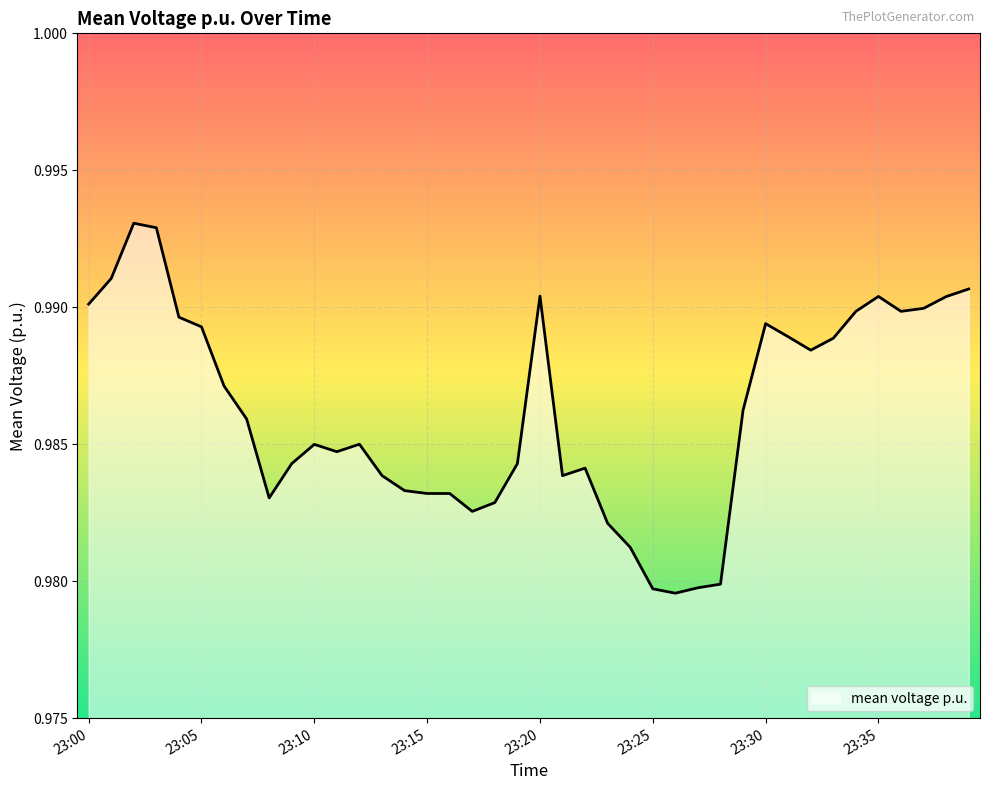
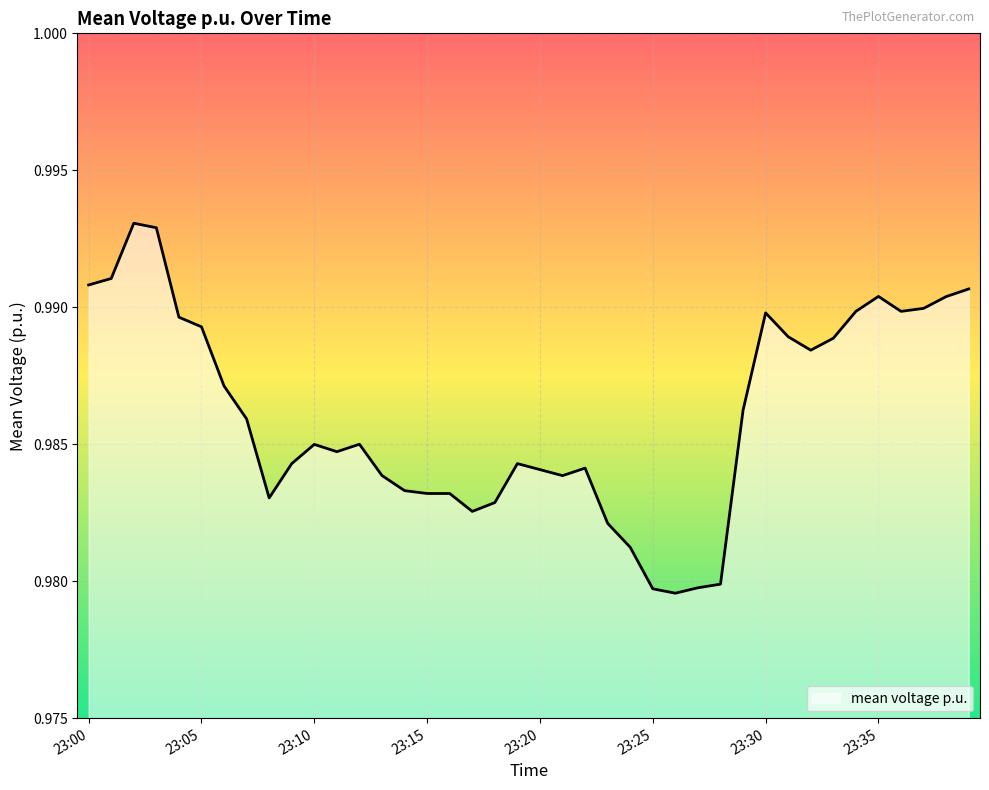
  {
-   "23:00": 0.9901,
+   "23:00": 0.9908,
    "23:05": 0.9893,
    "23:10": 0.9850,
    "23:15": 0.9832,
-   "23:20": 0.9904,
+   "23:20": 0.9841,
    "23:25": 0.9797,
-   "23:30": 0.9894,
+   "23:30": 0.9898,
    "23:35": 0.9904
  }
